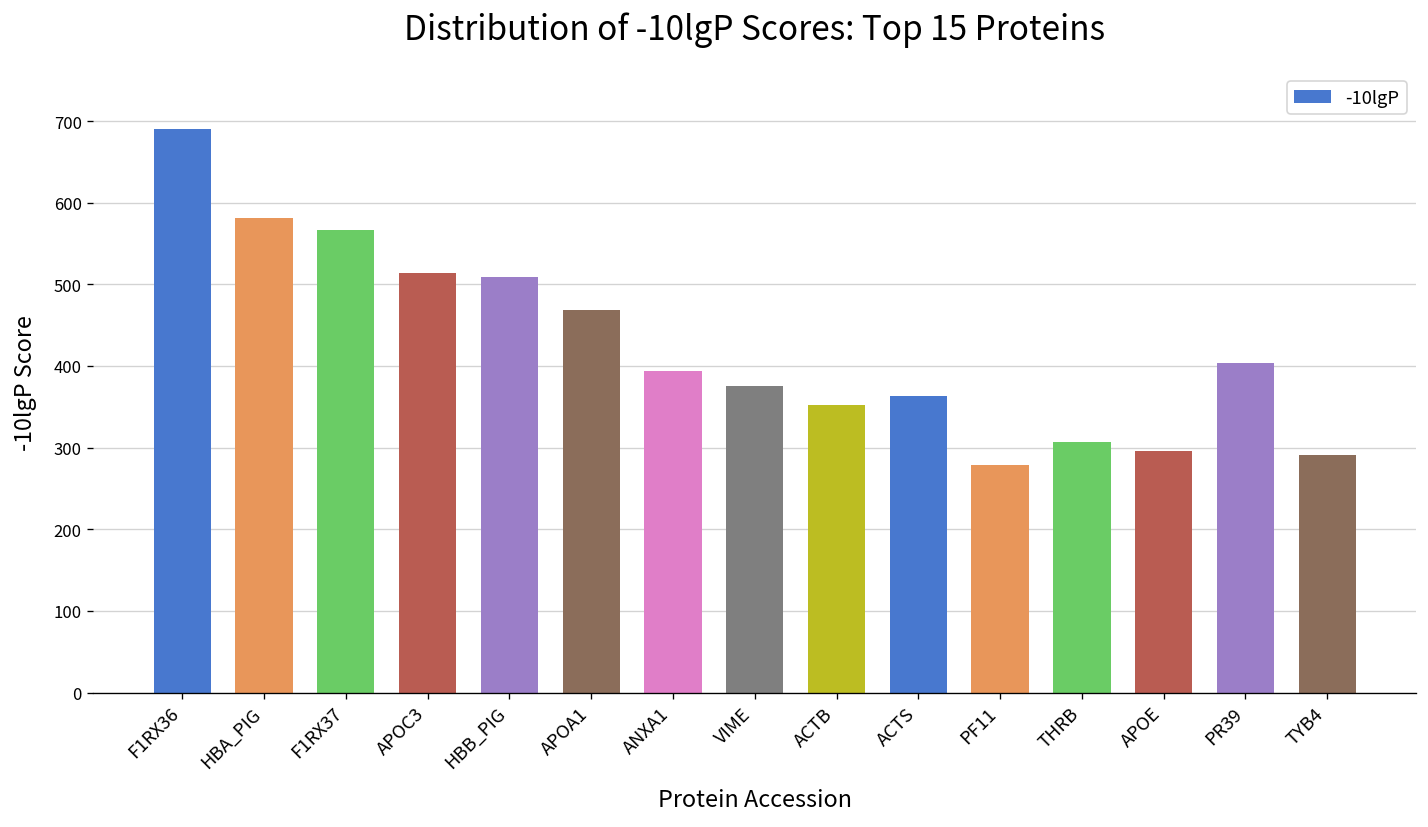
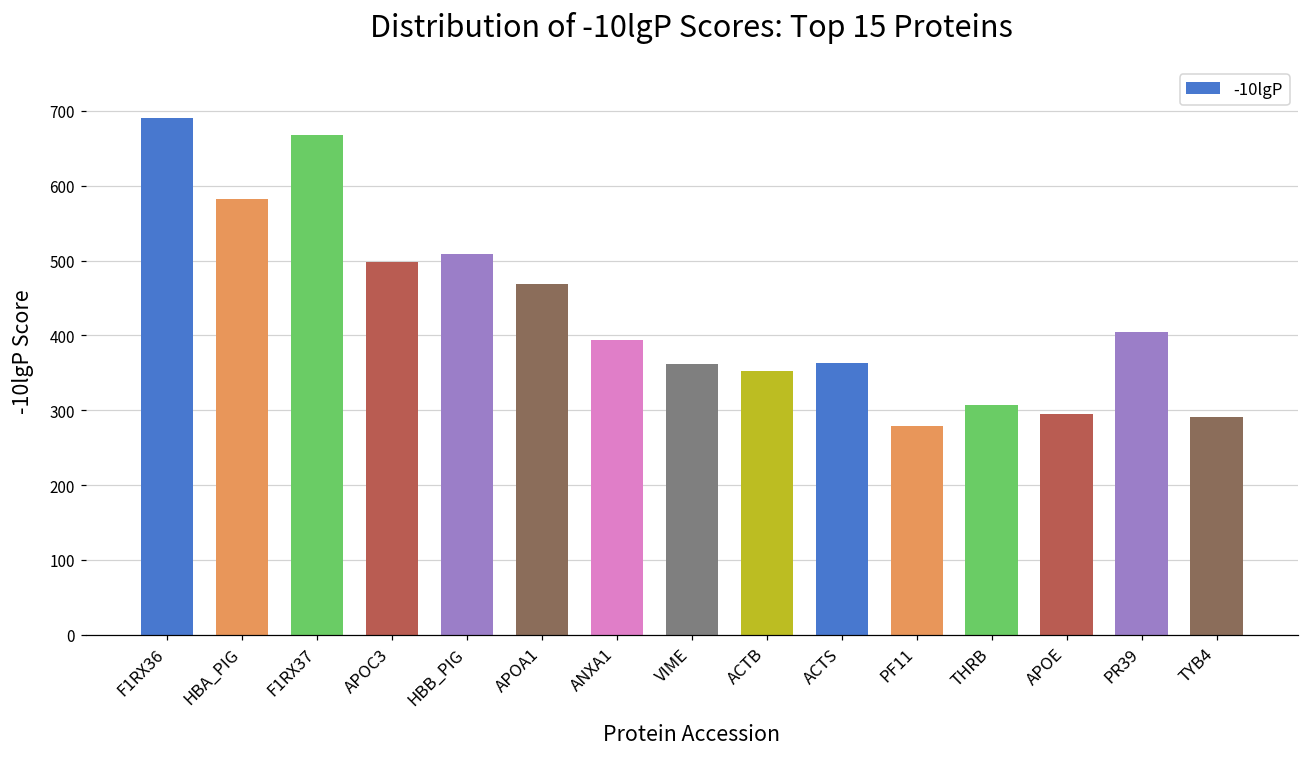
  {
    "F1RX36": 690,
    "HBA_PIG": 580,
-   "F1RX37": 570,
-   "APOC3": 510,
+   "F1RX37": 670,
+   "APOC3": 500,
    "HBB_PIG": 510,
    "APOA1": 470,
    "ANXA1": 390,
-   "VIME": 380,
+   "VIME": 360,
    "ACTB": 350,
    "ACTS": 360,
    "PF11": 280,
    "THRB": 310,
    "APOE": 300,
    "PR39": 400,
    "TYB4": 290
  }
